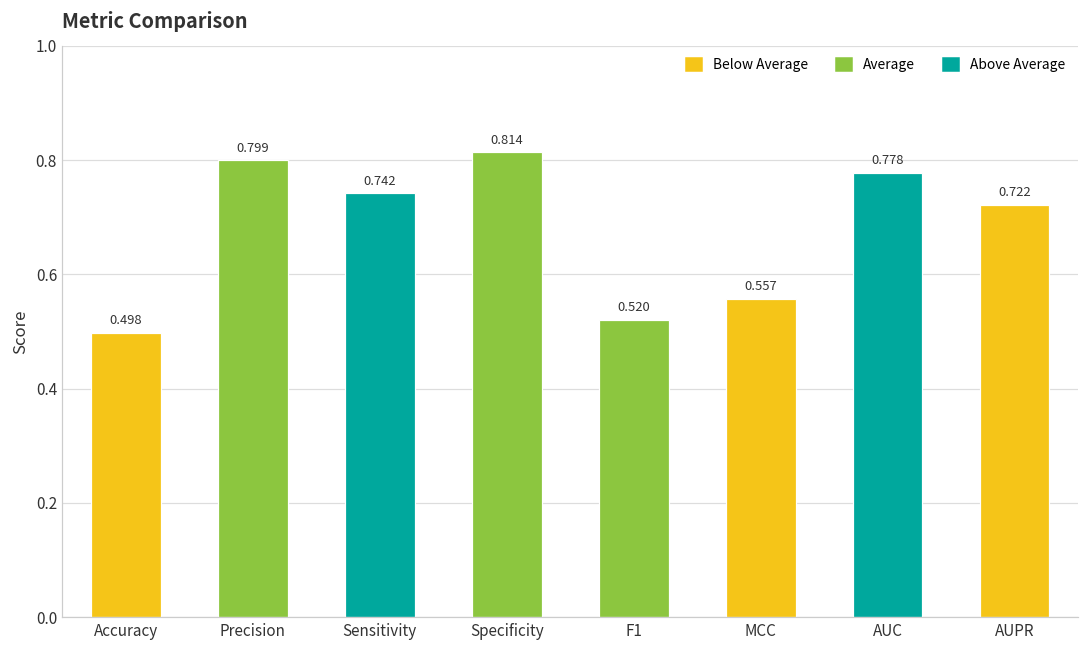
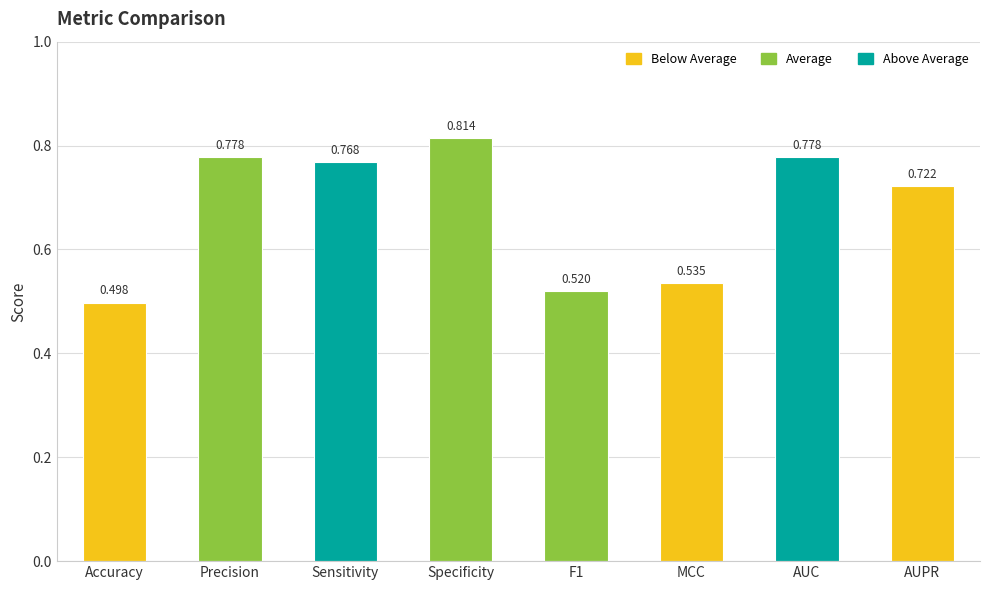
  {
    "Accuracy": 0.498,
-   "Precision": 0.799,
-   "Sensitivity": 0.742,
+   "Precision": 0.778,
+   "Sensitivity": 0.768,
    "Specificity": 0.814,
    "F1": 0.520,
-   "MCC": 0.557,
+   "MCC": 0.535,
    "AUC": 0.778,
    "AUPR": 0.722
  }
